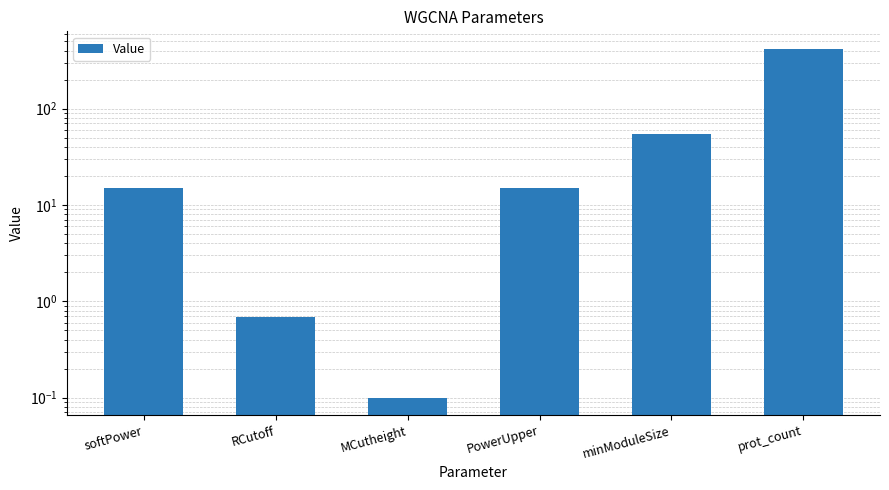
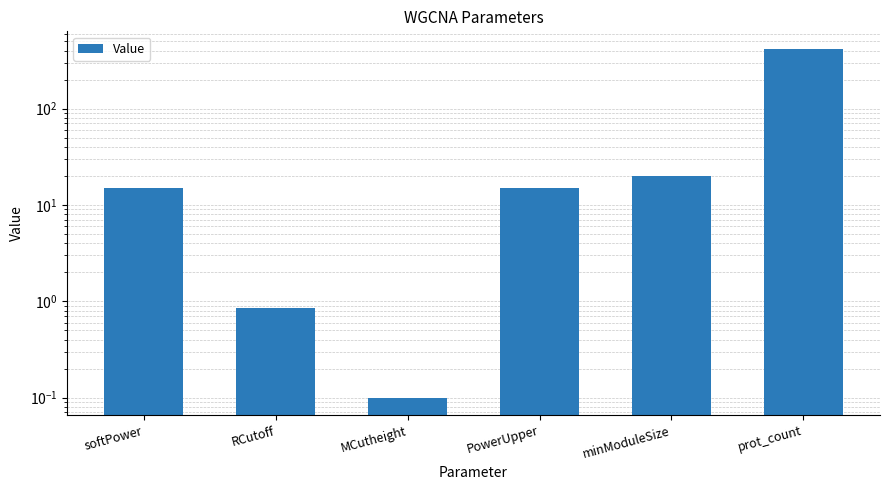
  {
    "softPower": 15,
-   "RCutoff": 0.7,
+   "RCutoff": 0.9,
    "MCutheight": 0.1,
    "PowerUpper": 15,
-   "minModuleSize": 50,
+   "minModuleSize": 20,
    "prot_count": 420
  }
